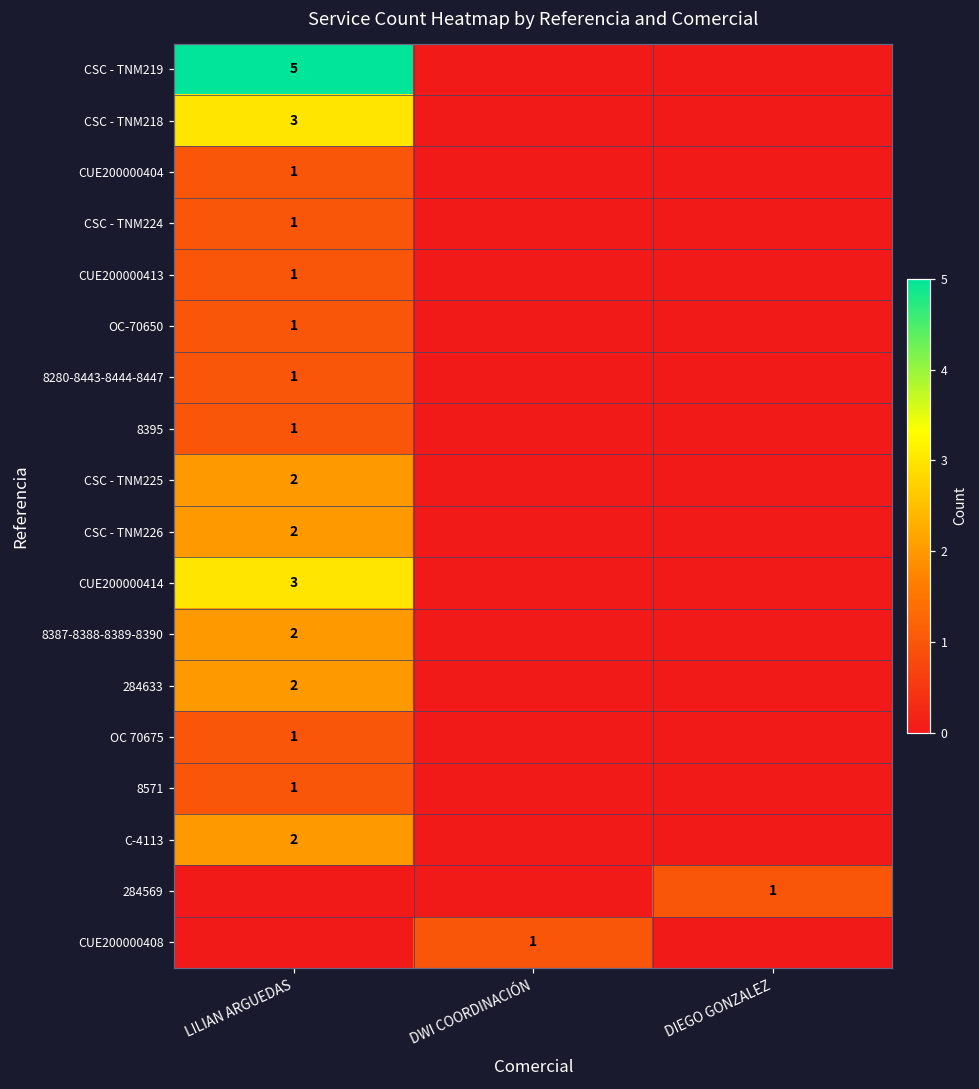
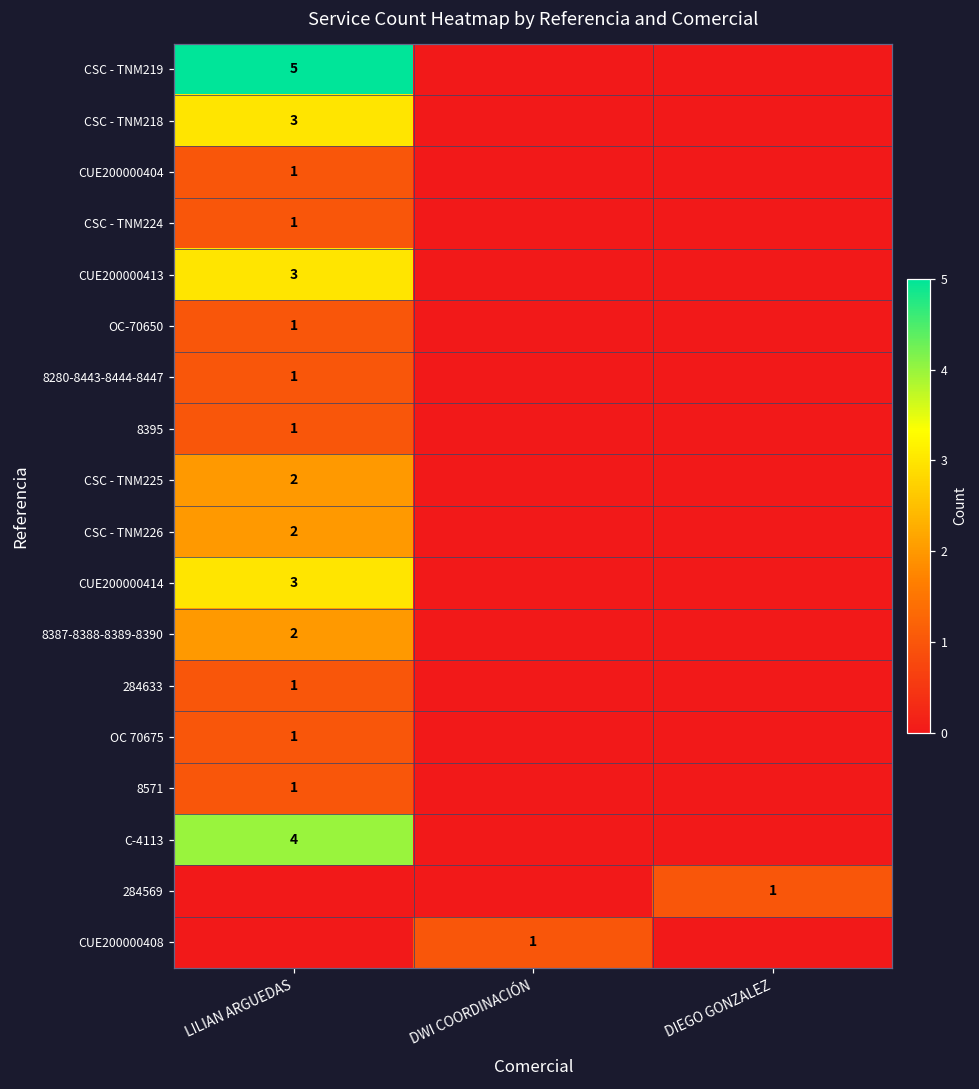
  {
    "CSC - TNM219": {
      "LILIAN ARGUEDAS": 5
    },
    "CSC - TNM218": {
      "LILIAN ARGUEDAS": 3
    },
    "CUE200000404": {
      "LILIAN ARGUEDAS": 1
    },
    "CSC - TNM224": {
      "LILIAN ARGUEDAS": 1
    },
    "CUE200000413": {
-     "LILIAN ARGUEDAS": 1
+     "LILIAN ARGUEDAS": 3
    },
    "OC-70650": {
      "LILIAN ARGUEDAS": 1
    },
    "8280-8443-8444-8447": {
      "LILIAN ARGUEDAS": 1
    },
    "8395": {
      "LILIAN ARGUEDAS": 1
    },
    "CSC - TNM225": {
      "LILIAN ARGUEDAS": 2
    },
    "CSC - TNM226": {
      "LILIAN ARGUEDAS": 2
    },
    "CUE200000414": {
      "LILIAN ARGUEDAS": 3
    },
    "8387-8388-8389-8390": {
      "LILIAN ARGUEDAS": 2
    },
    "284633": {
-     "LILIAN ARGUEDAS": 2
+     "LILIAN ARGUEDAS": 1
    },
    "OC 70675": {
      "LILIAN ARGUEDAS": 1
    },
    "8571": {
      "LILIAN ARGUEDAS": 1
    },
    "C-4113": {
-     "LILIAN ARGUEDAS": 2
+     "LILIAN ARGUEDAS": 4
    },
    "284569": {
      "DIEGO GONZALEZ": 1
    },
    "CUE200000408": {
      "DWI COORDINACIÓN": 1
    }
  }
